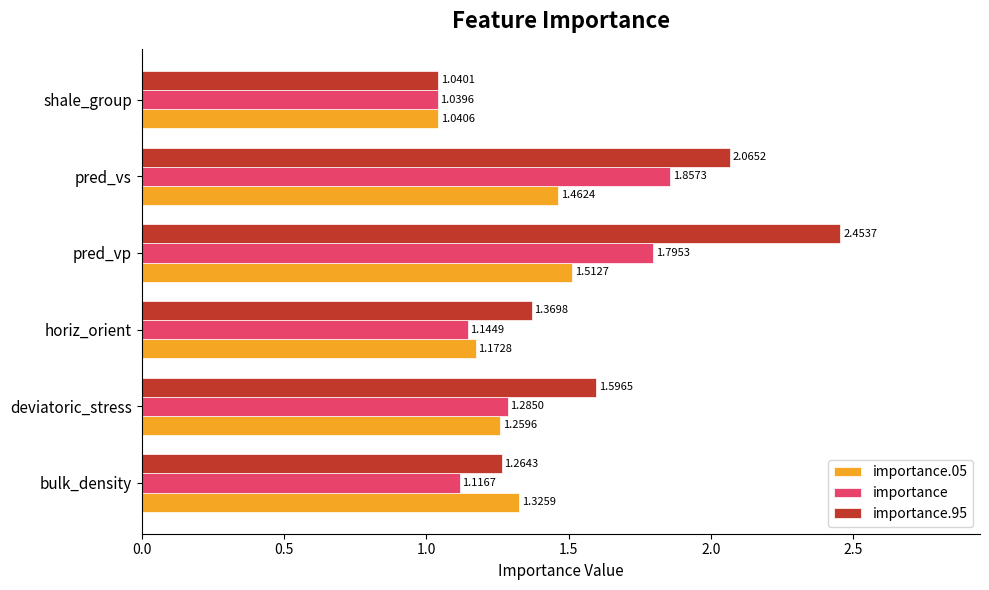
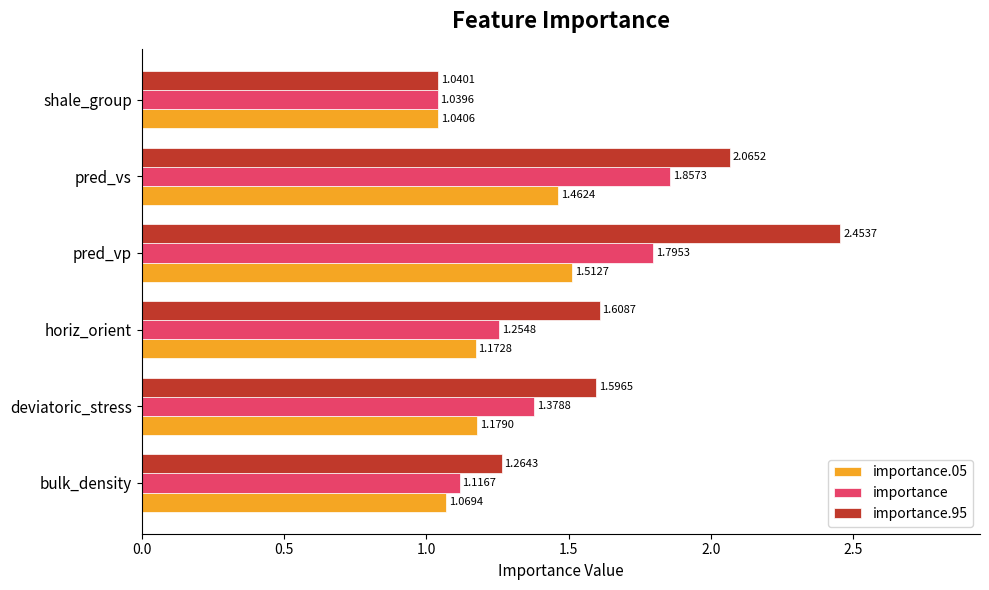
  {
    "importance.05": {
      "shale_group": 1.0406,
      "pred_vs": 1.4624,
      "pred_vp": 1.5127,
      "horiz_orient": 1.1728,
-     "deviatoric_stress": 1.2596,
-     "bulk_density": 1.3259
+     "deviatoric_stress": 1.1790,
+     "bulk_density": 1.0694
    },
    "importance": {
      "shale_group": 1.0396,
      "pred_vs": 1.8573,
      "pred_vp": 1.7953,
-     "horiz_orient": 1.1449,
-     "deviatoric_stress": 1.2850,
+     "horiz_orient": 1.2548,
+     "deviatoric_stress": 1.3788,
      "bulk_density": 1.1167
    },
    "importance.95": {
      "shale_group": 1.0401,
      "pred_vs": 2.0652,
      "pred_vp": 2.4537,
-     "horiz_orient": 1.3698,
+     "horiz_orient": 1.6087,
      "deviatoric_stress": 1.5965,
      "bulk_density": 1.2643
    }
  }
